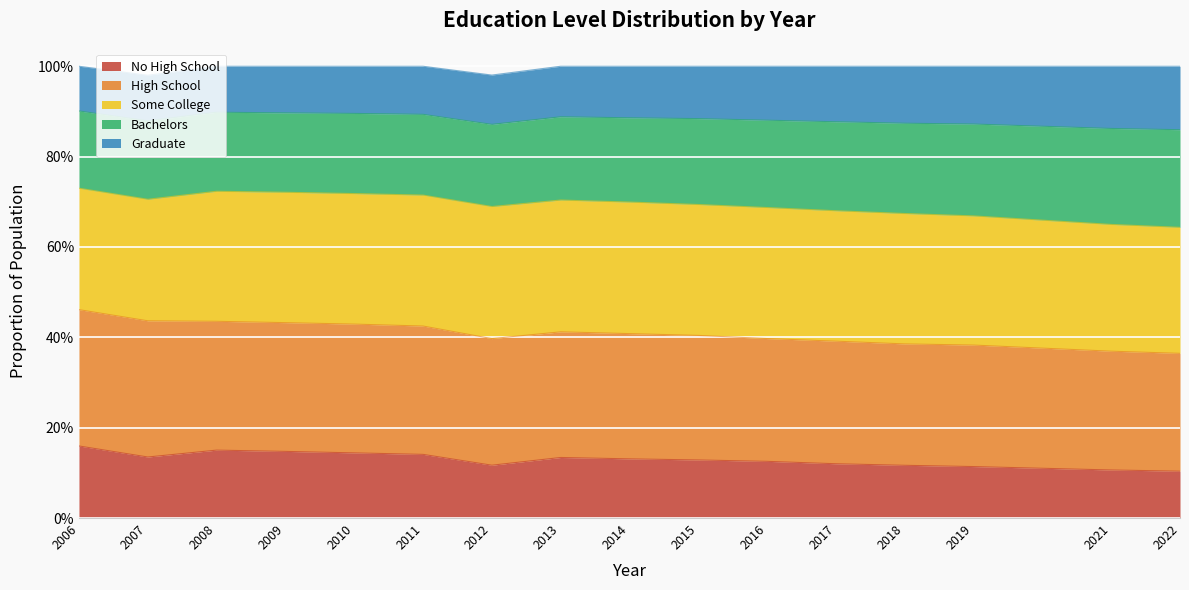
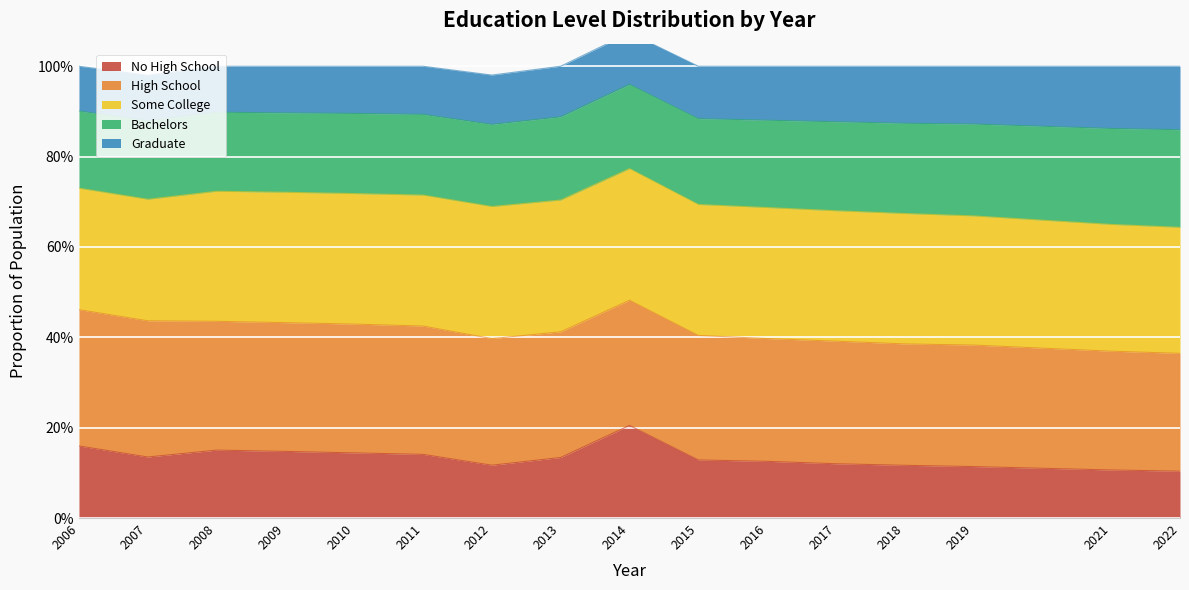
  {
    "No High School": {
      "2006": "16%",
      "2007": "14%",
      "2008": "15%",
      "2009": "15%",
      "2010": "14%",
      "2011": "14%",
      "2012": "12%",
      "2013": "13%",
-     "2014": "13%",
+     "2014": "20%",
      "2015": "13%",
      "2016": "13%",
      "2017": "12%",
      "2018": "12%",
      "2019": "11%",
      "2021": "11%",
      "2022": "10%"
    },
    "High School": {
      "2006": "30%",
      "2007": "30%",
      "2008": "29%",
      "2009": "28%",
      "2010": "29%",
      "2011": "28%",
      "2012": "28%",
      "2013": "28%",
      "2014": "28%",
      "2015": "28%",
      "2016": "27%",
      "2017": "27%",
      "2018": "27%",
      "2019": "27%",
      "2021": "26%",
      "2022": "26%"
    },
    "Some College": {
      "2006": "27%",
      "2007": "27%",
      "2008": "29%",
      "2009": "29%",
      "2010": "29%",
      "2011": "29%",
      "2012": "29%",
      "2013": "29%",
      "2014": "29%",
      "2015": "29%",
      "2016": "29%",
      "2017": "29%",
      "2018": "29%",
      "2019": "29%",
      "2021": "28%",
      "2022": "28%"
    },
    "Bachelors": {
      "2006": "17%",
      "2009": "18%",
      "2010": "18%",
      "2011": "18%",
      "2012": "18%",
      "2013": "18%",
      "2014": "19%",
      "2015": "19%",
      "2016": "19%",
      "2017": "20%",
      "2018": "20%",
      "2019": "20%",
      "2021": "21%",
      "2022": "22%"
    },
    "Graduate": {
      "2006": "10%",
      "2009": "10%",
      "2010": "10%",
      "2011": "11%",
      "2012": "11%",
      "2013": "11%",
      "2015": "12%",
      "2016": "12%",
      "2017": "12%",
      "2018": "13%",
      "2019": "13%",
      "2021": "14%",
      "2022": "14%"
    }
  }
